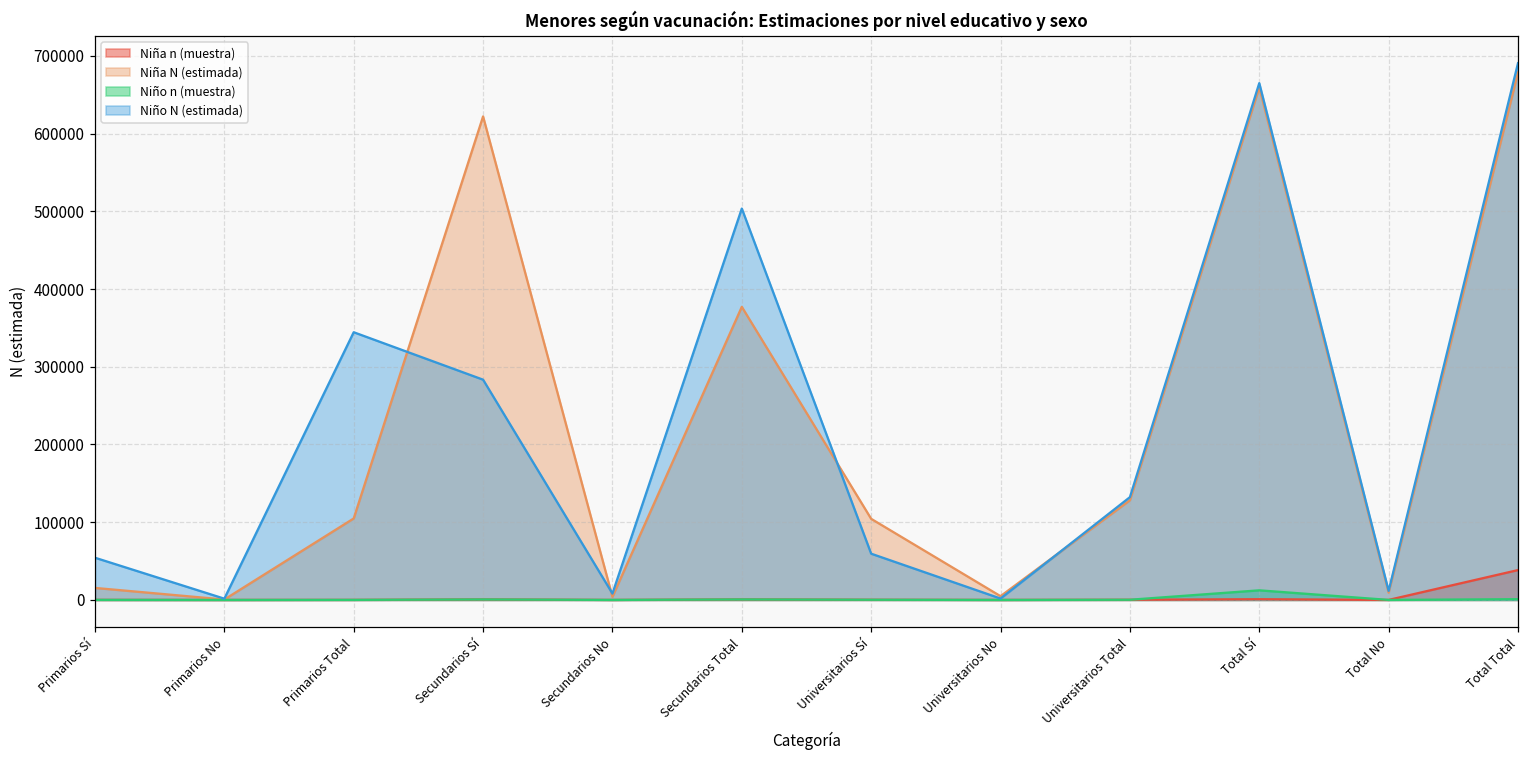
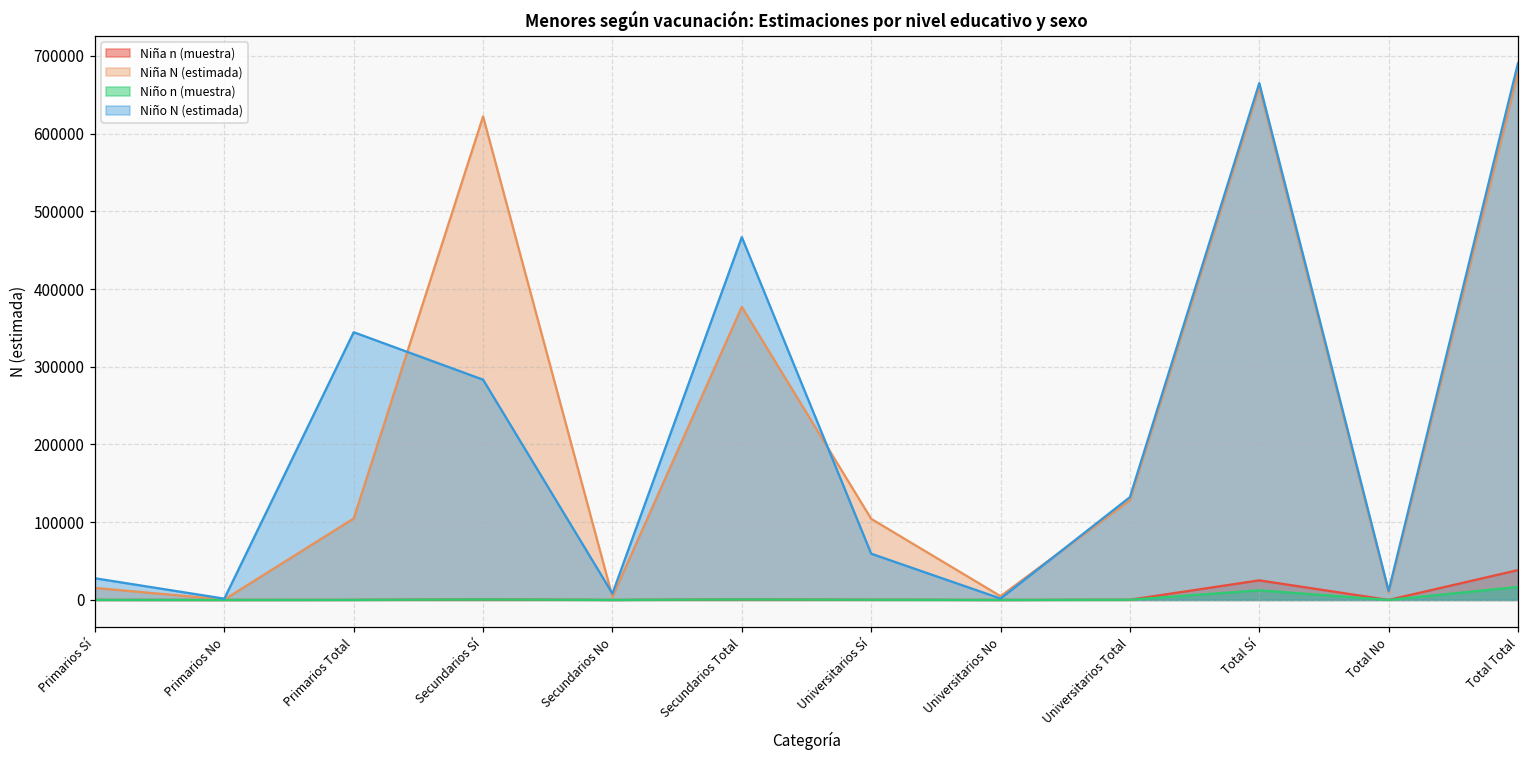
  {
    "Niña n (muestra)": {
-     "Total Sí": 0,
+     "Total Sí": 30000,
      "Total Total": 40000
    },
    "Niña N (estimada)": {
      "Primarios Sí": 20000,
      "Primarios Total": 100000,
      "Secundarios Sí": 620000,
      "Secundarios No": 0,
      "Secundarios Total": 380000,
      "Universitarios Sí": 100000,
      "Universitarios Total": 130000,
      "Total Sí": 660000,
      "Total Total": 680000
    },
    "Niño n (muestra)": {
      "Total Sí": 10000,
-     "Total Total": 0
+     "Total Total": 20000
    },
    "Niño N (estimada)": {
-     "Primarios Sí": 50000,
+     "Primarios Sí": 30000,
      "Primarios Total": 340000,
      "Secundarios Sí": 280000,
      "Secundarios No": 10000,
-     "Secundarios Total": 500000,
+     "Secundarios Total": 470000,
      "Universitarios Sí": 60000,
      "Universitarios Total": 130000,
      "Total Sí": 660000,
      "Total Total": 690000
    }
  }
